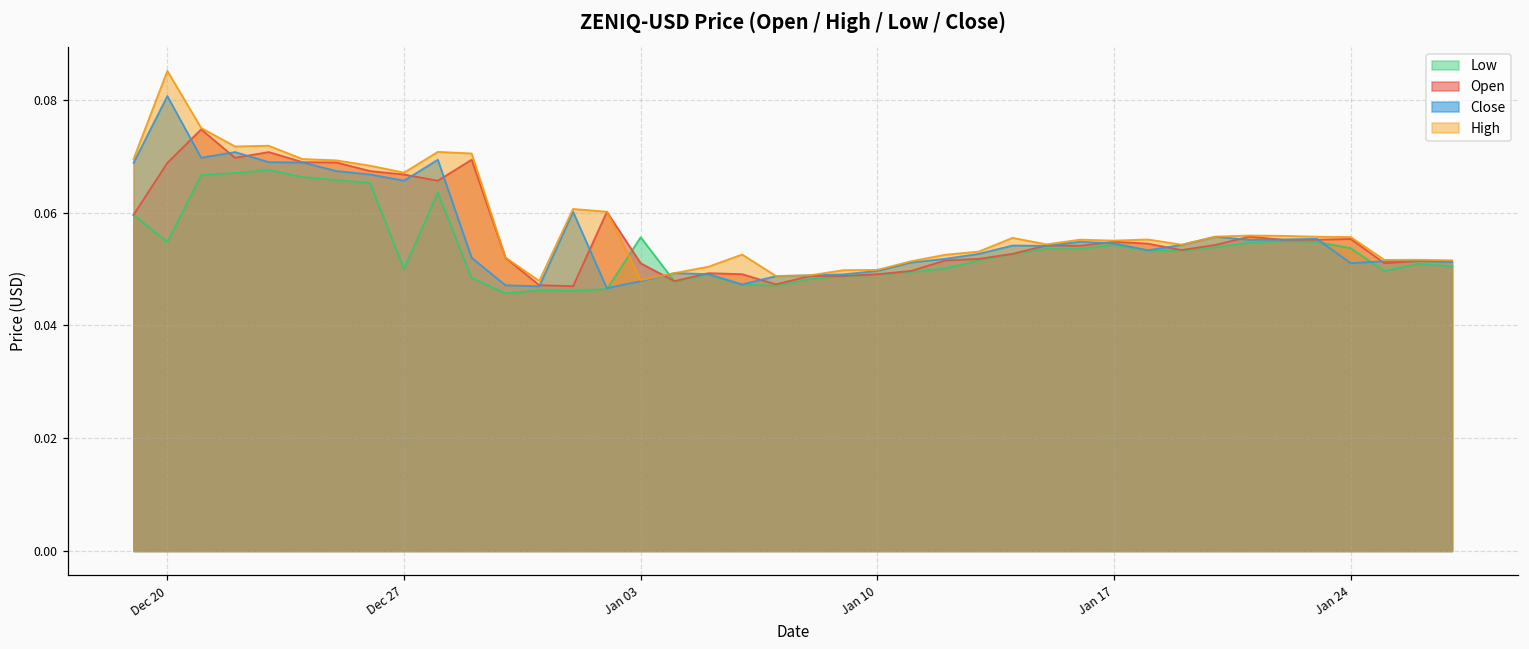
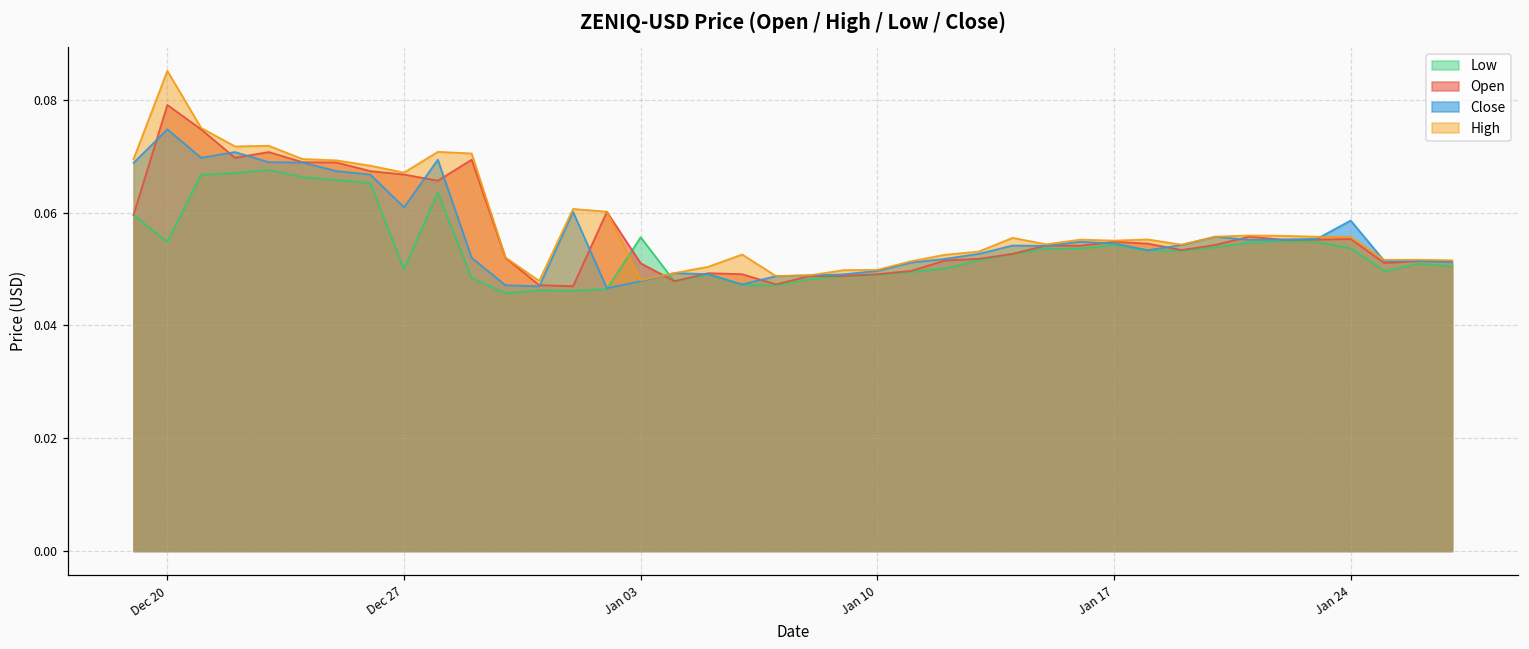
  {
    "Low": {
      "Dec 20": 0.055,
      "Dec 27": 0.050,
      "Jan 03": 0.056,
      "Jan 24": 0.054
    },
    "Open": {
-     "Dec 20": 0.069,
+     "Dec 20": 0.079,
      "Jan 03": 0.051
    },
    "Close": {
-     "Dec 20": 0.081,
-     "Dec 27": 0.066,
-     "Jan 24": 0.051
+     "Dec 20": 0.075,
+     "Dec 27": 0.061,
+     "Jan 24": 0.059
    },
    "High": {
      "Dec 20": 0.085
    }
  }
